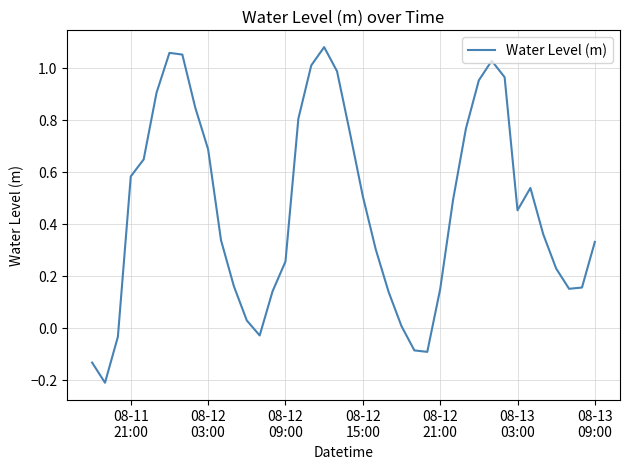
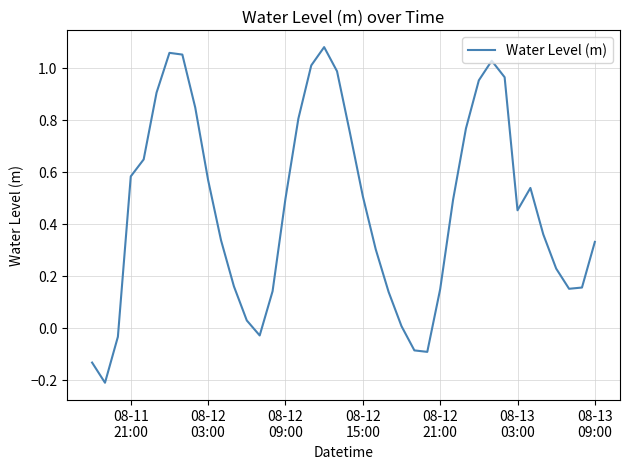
  {
    "08-11 21:00": 0.58,
-   "08-12 03:00": 0.69,
-   "08-12 09:00": 0.26,
+   "08-12 03:00": 0.57,
+   "08-12 09:00": 0.50,
    "08-12 15:00": 0.51,
    "08-12 21:00": 0.15,
    "08-13 03:00": 0.45,
    "08-13 09:00": 0.33
  }
